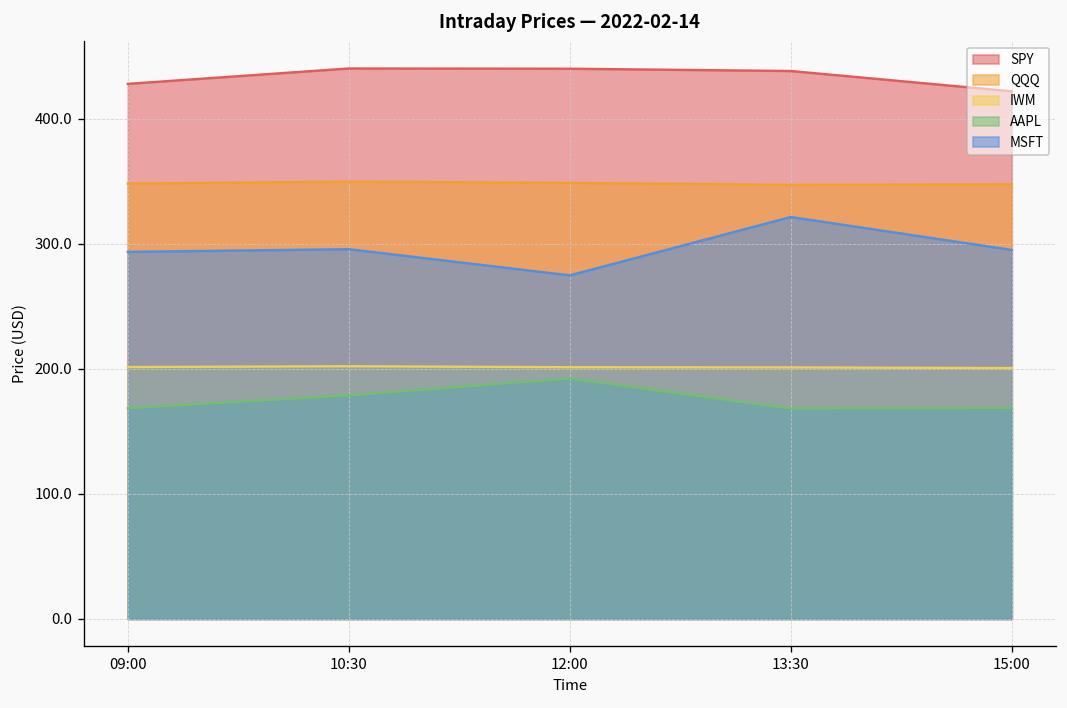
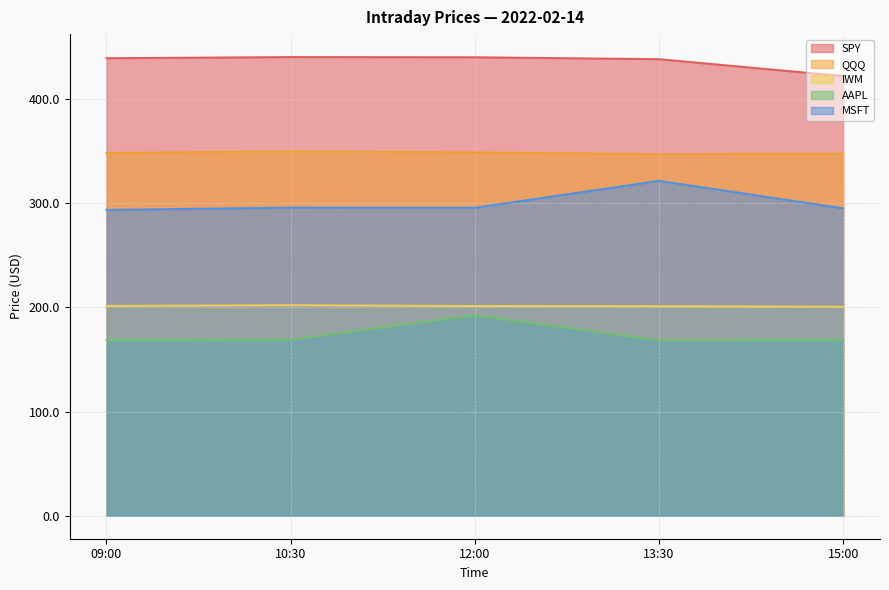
  {
    "SPY": {
-     "09:00": 428,
+     "09:00": 439,
      "10:30": 440,
      "12:00": 440,
      "13:30": 438
    },
    "AAPL": {
      "09:00": 168,
-     "10:30": 179,
+     "10:30": 169,
      "12:00": 192,
      "13:30": 168,
      "15:00": 169
    },
    "MSFT": {
      "09:00": 293,
      "10:30": 296,
-     "12:00": 275,
+     "12:00": 296,
      "13:30": 321,
      "15:00": 295
    }
  }
